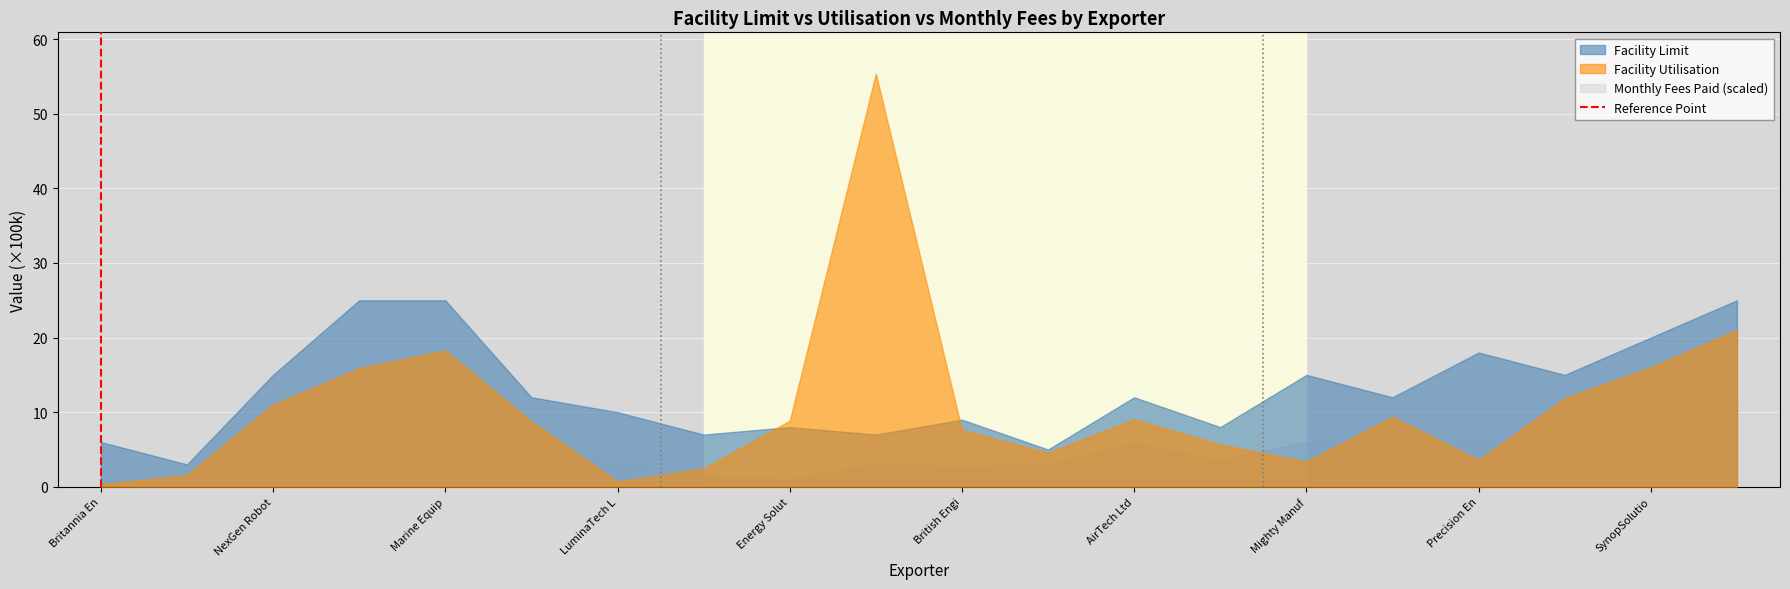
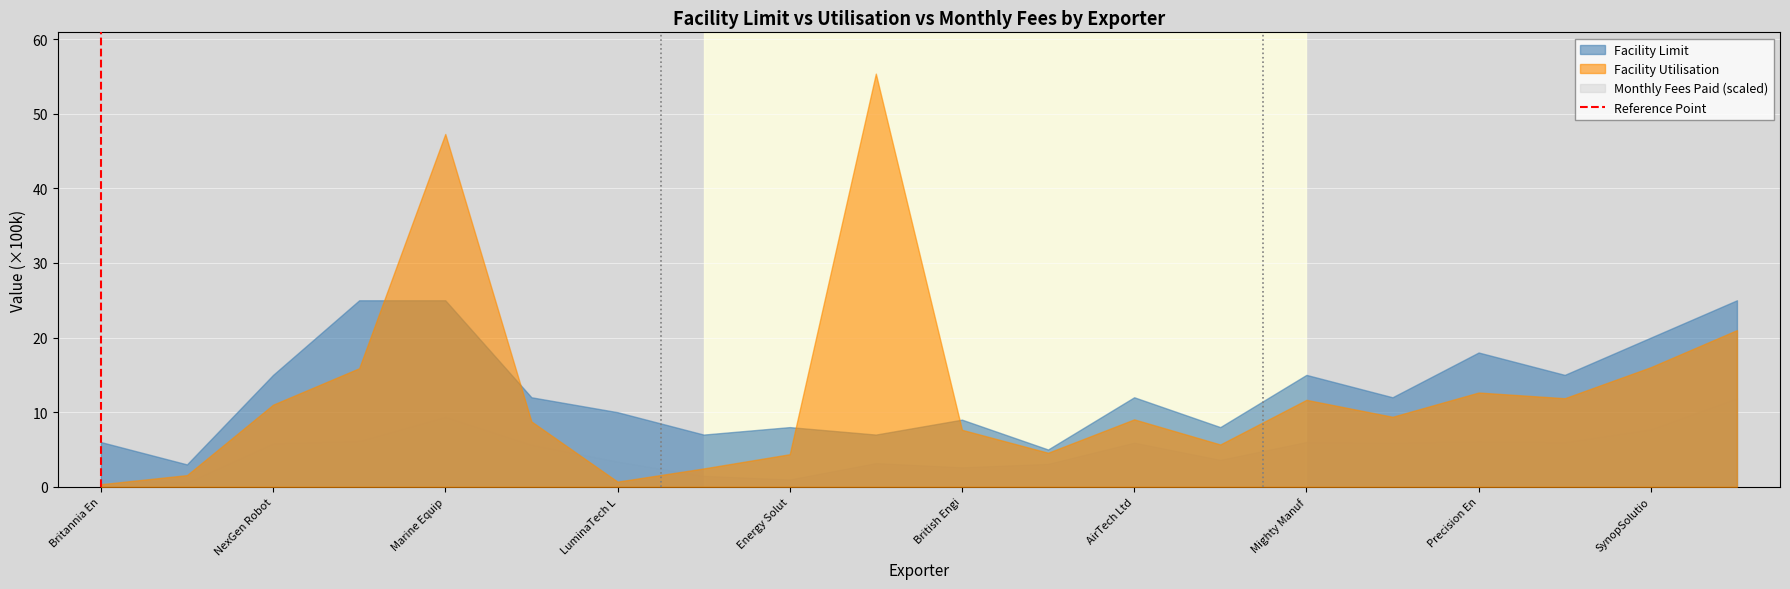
  {
    "Facility Limit": {
      "Britannia En": 6,
      "NexGen Robot": 15,
      "Marine Equip": 25,
      "LuminaTech L": 10,
      "Energy Solut": 8,
      "British Engi": 9,
      "AirTech Ltd": 12,
      "Mighty Manuf": 15,
      "Precision En": 18,
      "SynopSolutio": 20
    },
    "Facility Utilisation": {
      "Britannia En": 0,
      "NexGen Robot": 11,
-     "Marine Equip": 18,
+     "Marine Equip": 47,
      "LuminaTech L": 1,
-     "Energy Solut": 9,
+     "Energy Solut": 4,
      "British Engi": 8,
      "AirTech Ltd": 9,
-     "Mighty Manuf": 3,
-     "Precision En": 4,
+     "Mighty Manuf": 12,
+     "Precision En": 13,
      "SynopSolutio": 16
    },
    "Monthly Fees Paid (scaled)": {
      "Britannia En": 1,
      "NexGen Robot": 6,
      "Marine Equip": 9,
      "LuminaTech L": 3,
      "Energy Solut": 1,
      "British Engi": 3,
      "AirTech Ltd": 6,
      "Mighty Manuf": 6,
      "Precision En": 6,
      "SynopSolutio": 8
    }
  }
